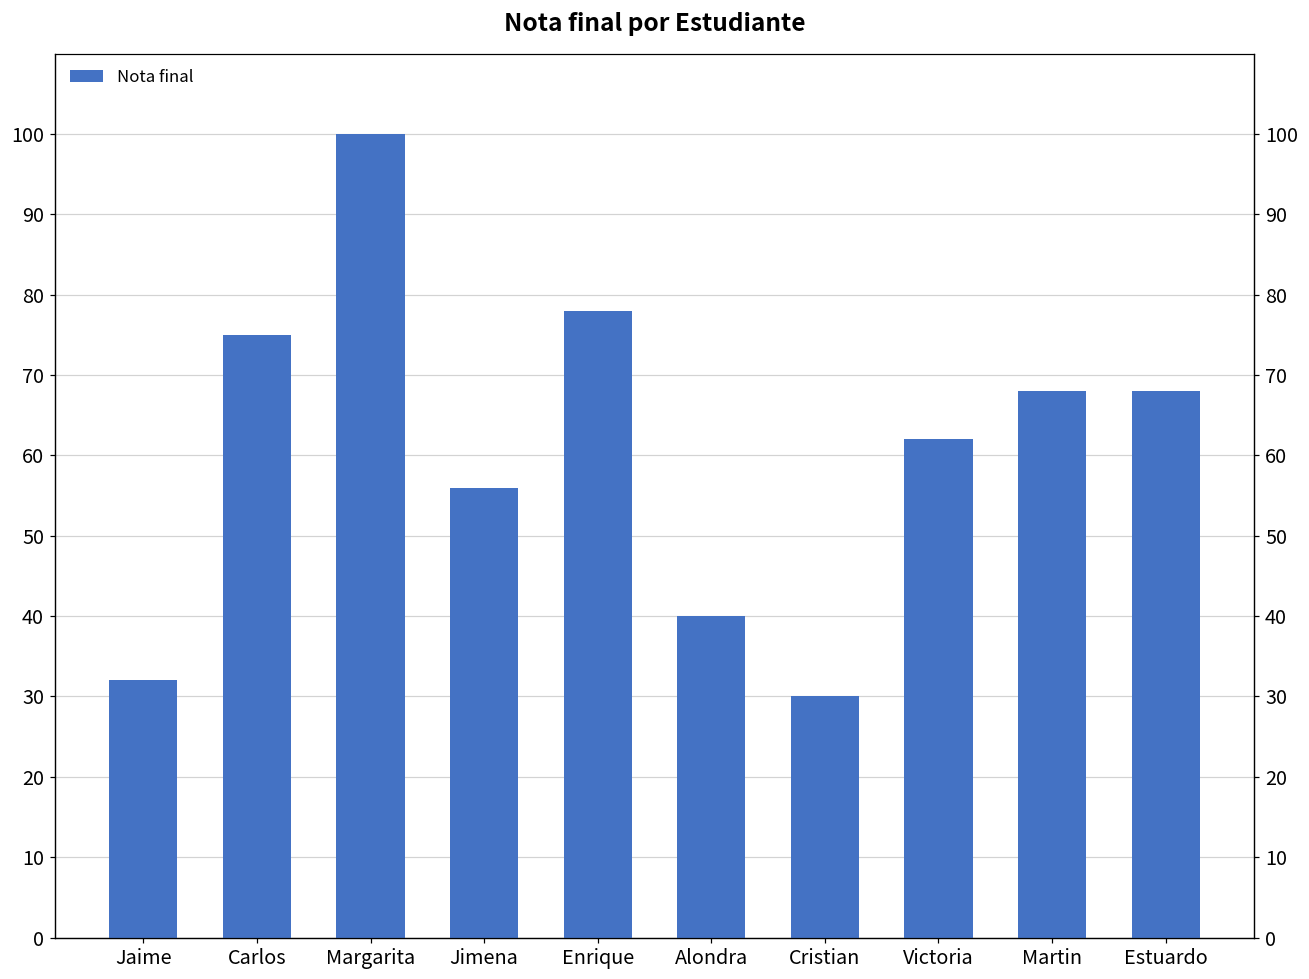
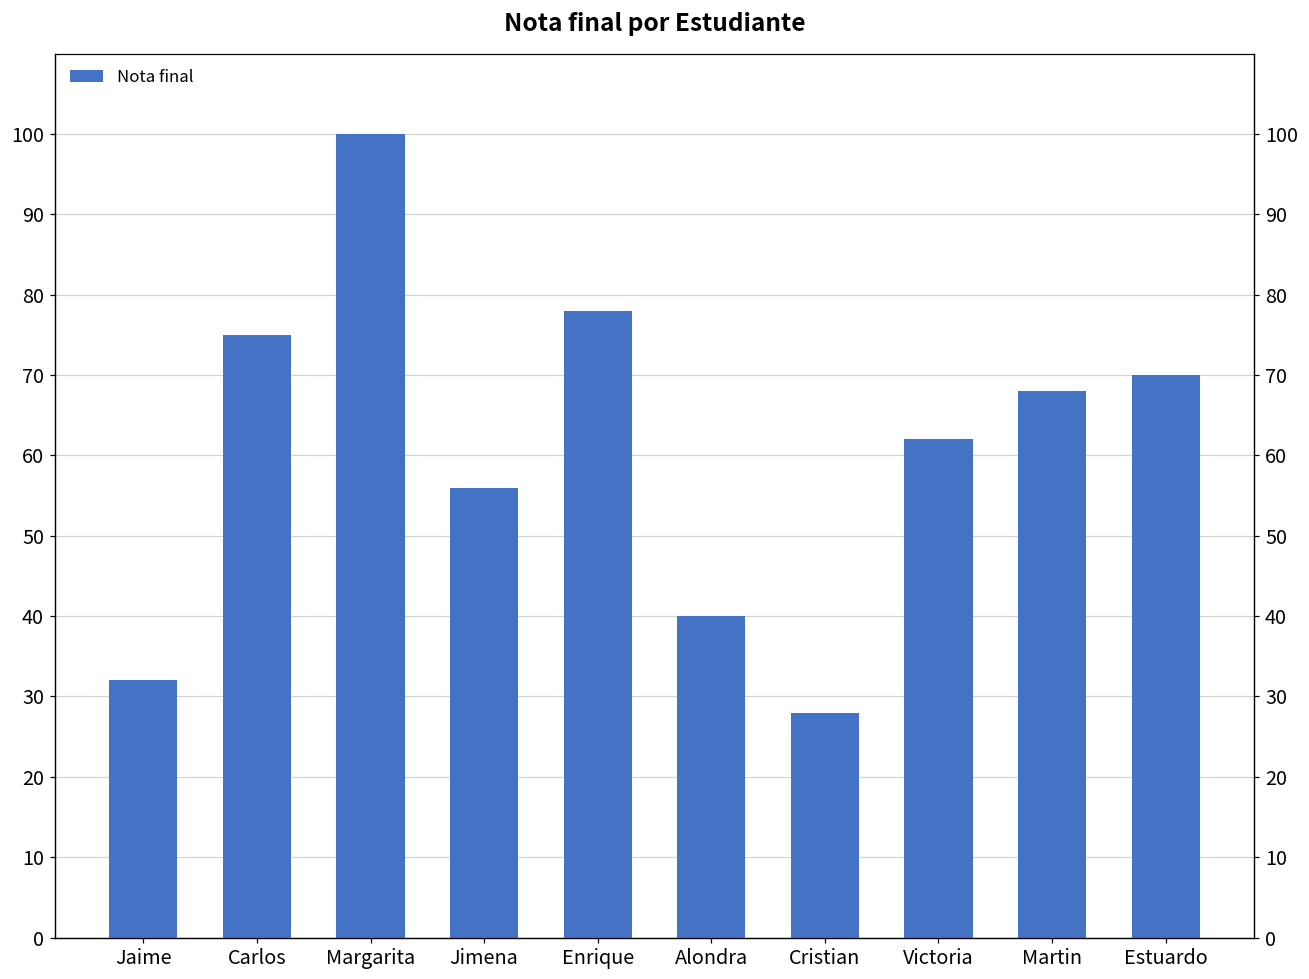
  {
    "Jaime": 32,
    "Carlos": 75,
    "Margarita": 100,
    "Jimena": 56,
    "Enrique": 78,
    "Alondra": 40,
-   "Cristian": 30,
+   "Cristian": 28,
    "Victoria": 62,
    "Martin": 68,
-   "Estuardo": 68
+   "Estuardo": 70
  }
